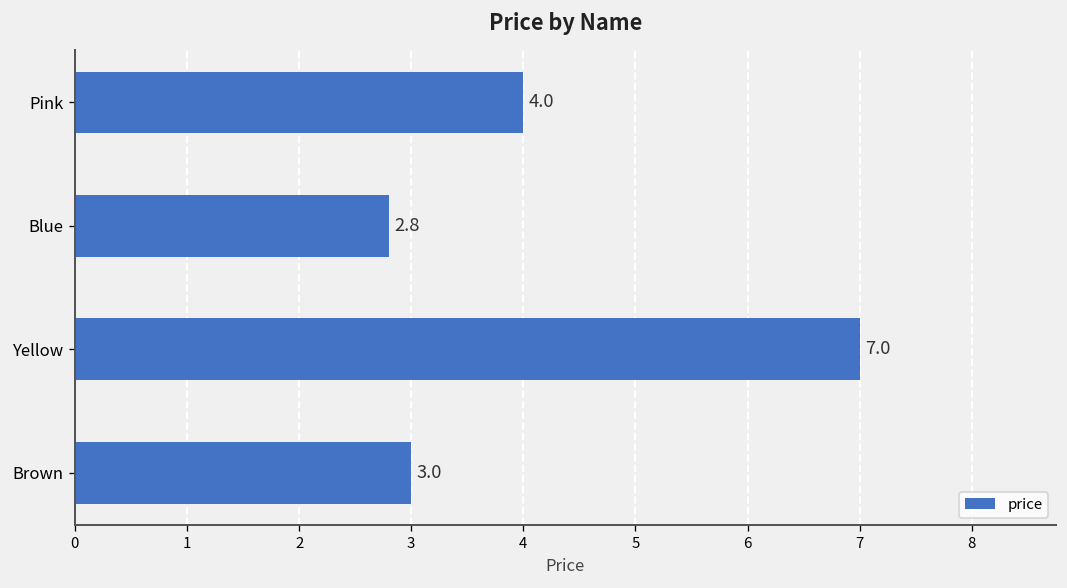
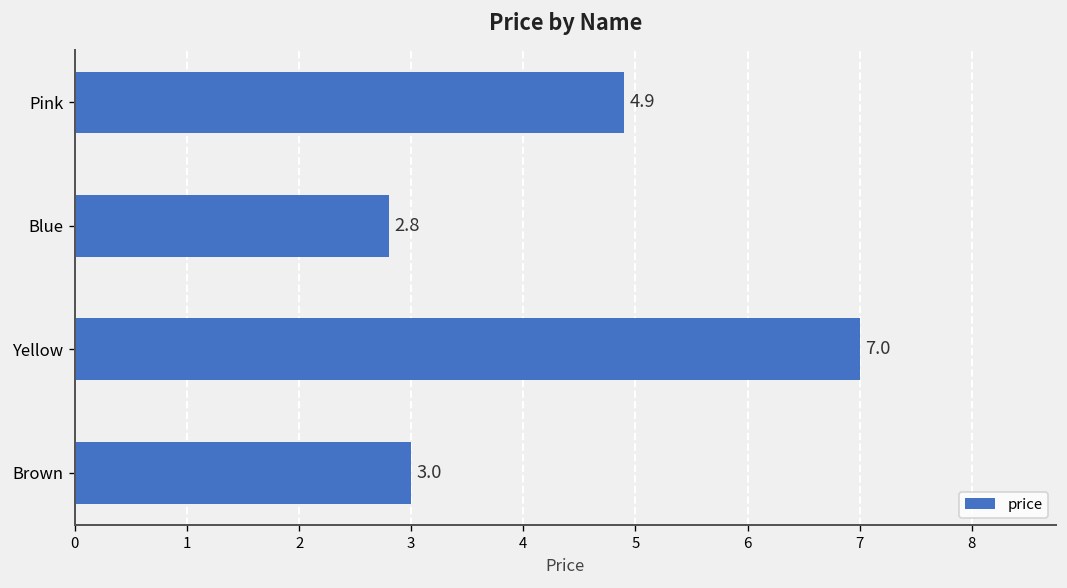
  {
-   "Pink": 4.0,
+   "Pink": 4.9,
    "Blue": 2.8,
    "Yellow": 7.0,
    "Brown": 3.0
  }
